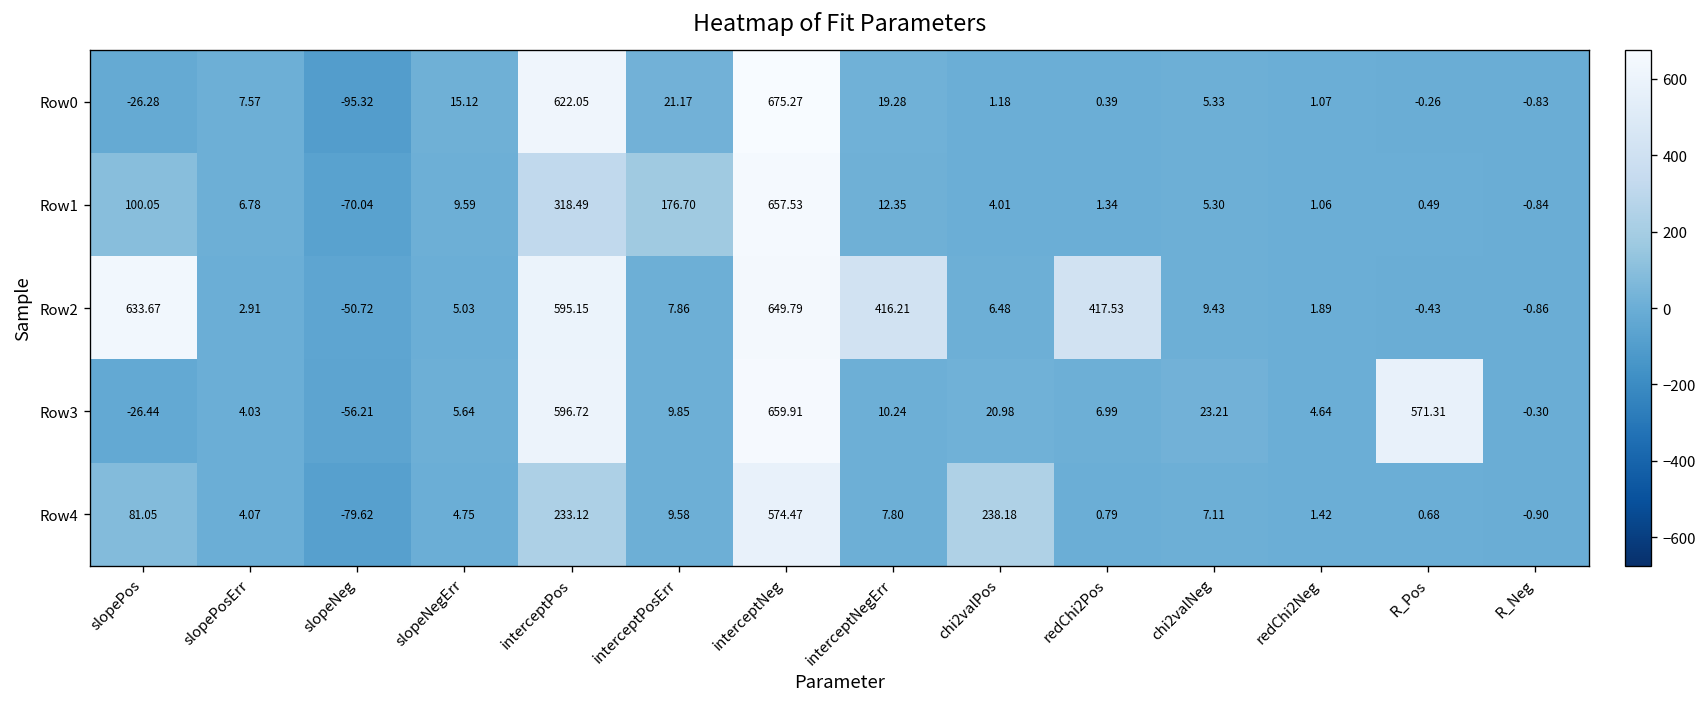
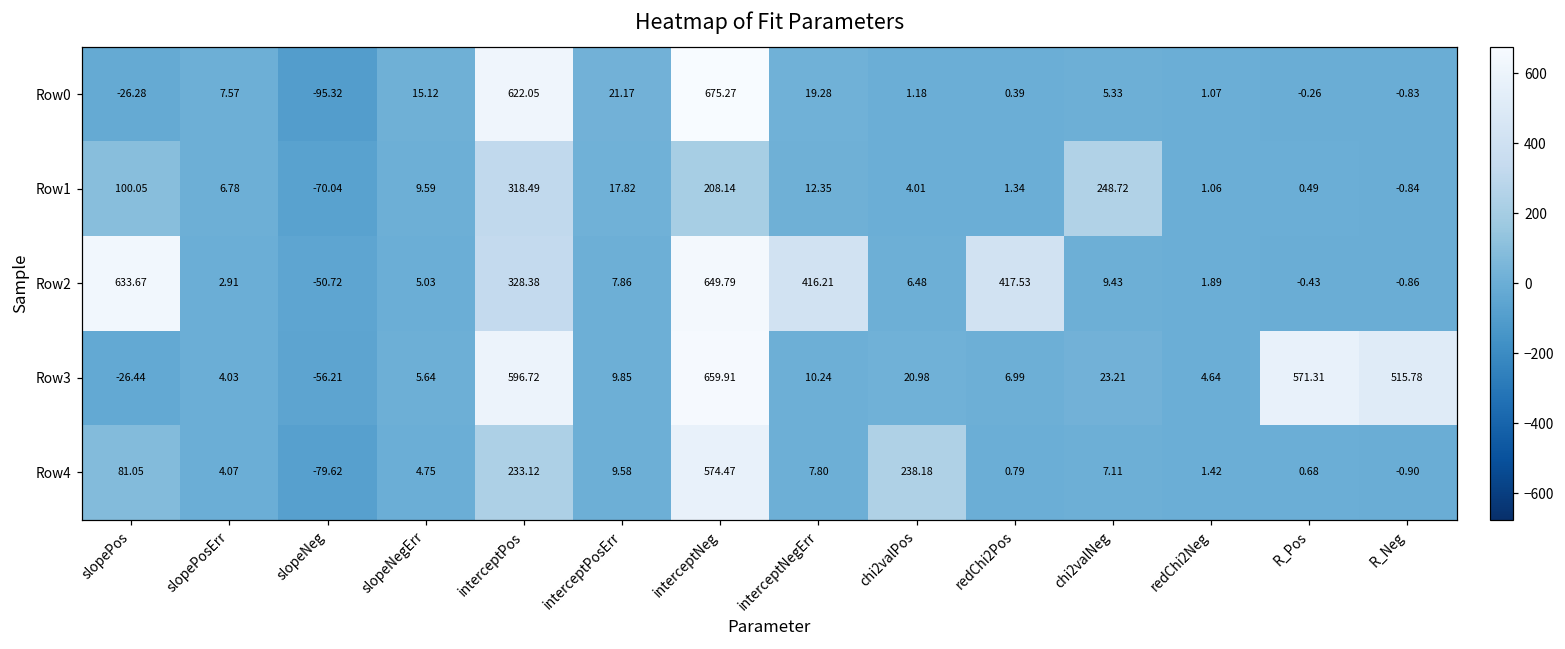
  {
    "Row0": {
      "slopePos": -26.28,
      "slopePosErr": 7.57,
      "slopeNeg": -95.32,
      "slopeNegErr": 15.12,
      "interceptPos": 622.05,
      "interceptPosErr": 21.17,
      "interceptNeg": 675.27,
      "interceptNegErr": 19.28,
      "chi2valPos": 1.18,
      "redChi2Pos": 0.39,
      "chi2valNeg": 5.33,
      "redChi2Neg": 1.07,
      "R_Pos": -0.26,
      "R_Neg": -0.83
    },
    "Row1": {
      "slopePos": 100.05,
      "slopePosErr": 6.78,
      "slopeNeg": -70.04,
      "slopeNegErr": 9.59,
      "interceptPos": 318.49,
-     "interceptPosErr": 176.70,
-     "interceptNeg": 657.53,
+     "interceptPosErr": 17.82,
+     "interceptNeg": 208.14,
      "interceptNegErr": 12.35,
      "chi2valPos": 4.01,
      "redChi2Pos": 1.34,
-     "chi2valNeg": 5.30,
+     "chi2valNeg": 248.72,
      "redChi2Neg": 1.06,
      "R_Pos": 0.49,
      "R_Neg": -0.84
    },
    "Row2": {
      "slopePos": 633.67,
      "slopePosErr": 2.91,
      "slopeNeg": -50.72,
      "slopeNegErr": 5.03,
-     "interceptPos": 595.15,
+     "interceptPos": 328.38,
      "interceptPosErr": 7.86,
      "interceptNeg": 649.79,
      "interceptNegErr": 416.21,
      "chi2valPos": 6.48,
      "redChi2Pos": 417.53,
      "chi2valNeg": 9.43,
      "redChi2Neg": 1.89,
      "R_Pos": -0.43,
      "R_Neg": -0.86
    },
    "Row3": {
      "slopePos": -26.44,
      "slopePosErr": 4.03,
      "slopeNeg": -56.21,
      "slopeNegErr": 5.64,
      "interceptPos": 596.72,
      "interceptPosErr": 9.85,
      "interceptNeg": 659.91,
      "interceptNegErr": 10.24,
      "chi2valPos": 20.98,
      "redChi2Pos": 6.99,
      "chi2valNeg": 23.21,
      "redChi2Neg": 4.64,
      "R_Pos": 571.31,
-     "R_Neg": -0.30
+     "R_Neg": 515.78
    },
    "Row4": {
      "slopePos": 81.05,
      "slopePosErr": 4.07,
      "slopeNeg": -79.62,
      "slopeNegErr": 4.75,
      "interceptPos": 233.12,
      "interceptPosErr": 9.58,
      "interceptNeg": 574.47,
      "interceptNegErr": 7.80,
      "chi2valPos": 238.18,
      "redChi2Pos": 0.79,
      "chi2valNeg": 7.11,
      "redChi2Neg": 1.42,
      "R_Pos": 0.68,
      "R_Neg": -0.90
    }
  }
